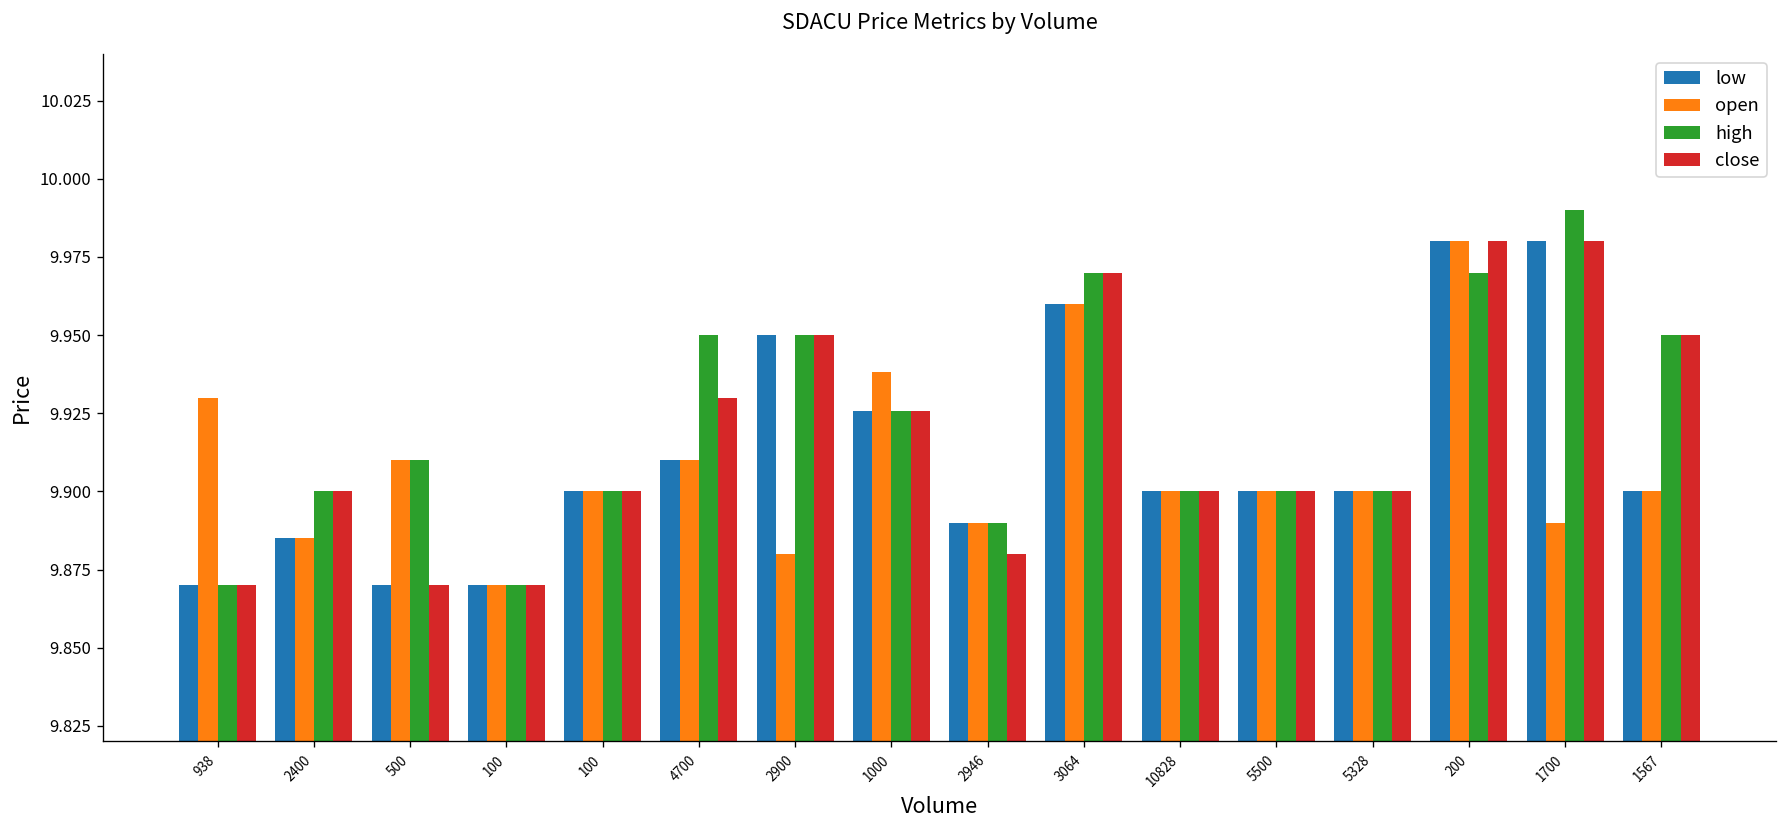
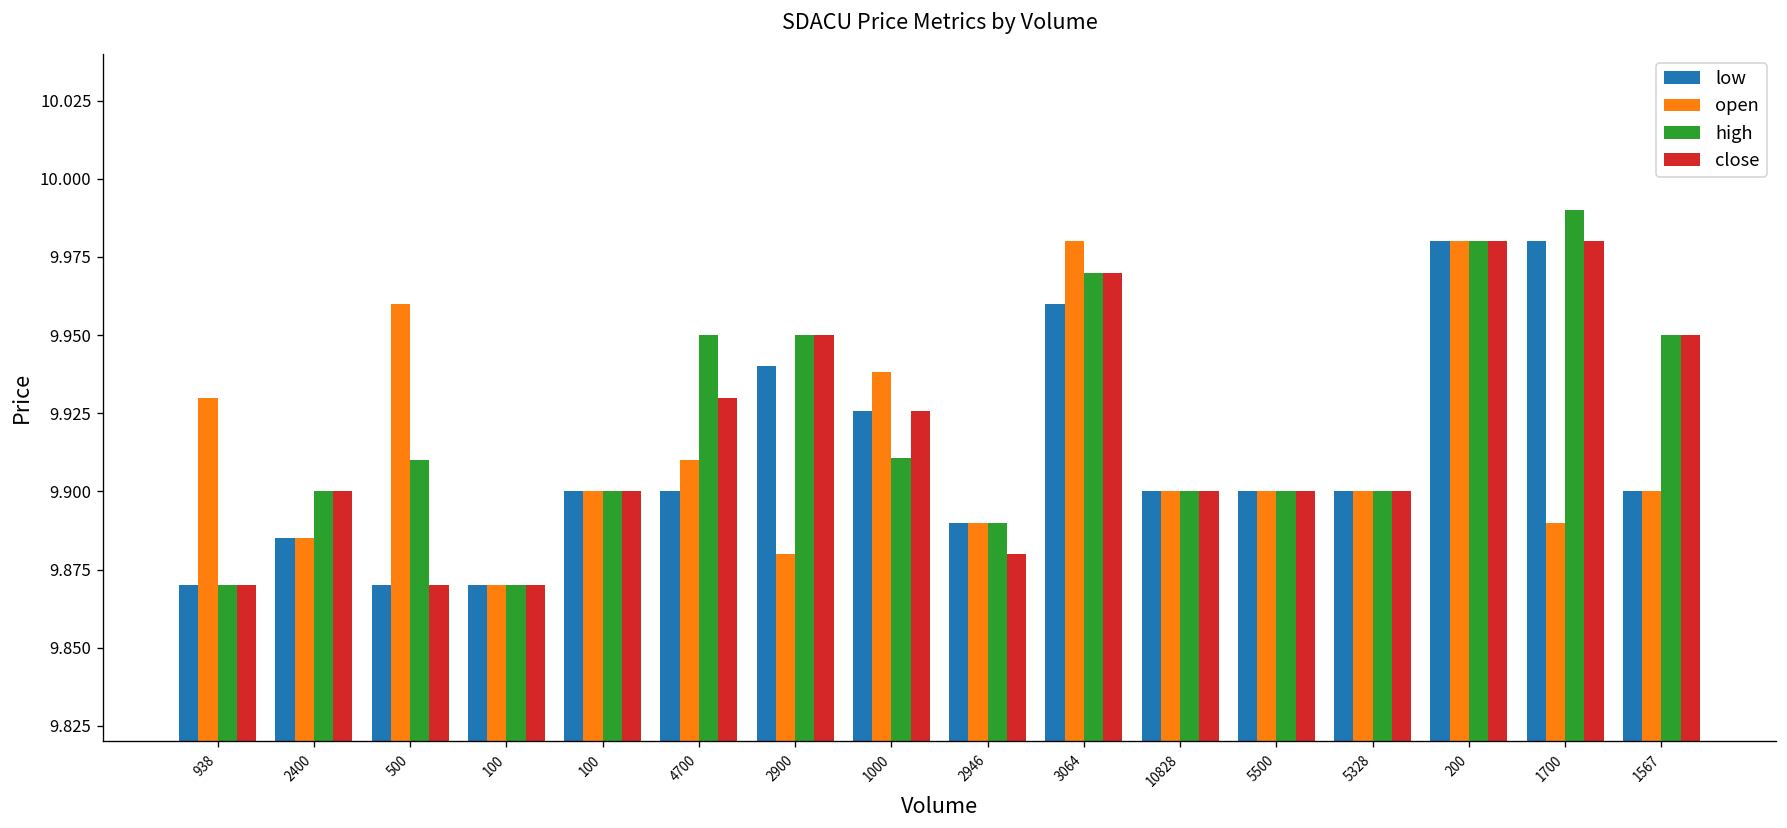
  {
    "low": {
      "938": 9.87,
      "2400": 9.885,
      "500": 9.87,
-     "4700": 9.91,
-     "2900": 9.95,
+     "4700": 9.90,
+     "2900": 9.94,
      "1000": 9.926,
      "2946": 9.89,
      "3064": 9.96,
      "10828": 9.90,
      "5500": 9.90,
      "5328": 9.90,
      "200": 9.98,
      "1700": 9.98,
      "1567": 9.90
    },
    "open": {
      "938": 9.93,
      "2400": 9.885,
-     "500": 9.91,
+     "500": 9.96,
      "4700": 9.91,
      "2900": 9.88,
      "1000": 9.938,
      "2946": 9.89,
-     "3064": 9.96,
+     "3064": 9.98,
      "10828": 9.90,
      "5500": 9.90,
      "5328": 9.90,
      "200": 9.98,
      "1700": 9.89,
      "1567": 9.90
    },
    "high": {
      "938": 9.870,
      "2400": 9.900,
      "500": 9.910,
      "4700": 9.950,
      "2900": 9.950,
-     "1000": 9.926,
+     "1000": 9.911,
      "2946": 9.890,
      "3064": 9.970,
      "10828": 9.900,
      "5500": 9.900,
      "5328": 9.900,
-     "200": 9.97,
+     "200": 9.98,
      "1700": 9.990,
      "1567": 9.950
    },
    "close": {
      "938": 9.870,
      "2400": 9.900,
      "500": 9.870,
      "4700": 9.930,
      "2900": 9.950,
      "1000": 9.926,
      "2946": 9.880,
      "3064": 9.970,
      "10828": 9.900,
      "5500": 9.900,
      "5328": 9.900,
      "200": 9.980,
      "1700": 9.980,
      "1567": 9.950
    }
  }
